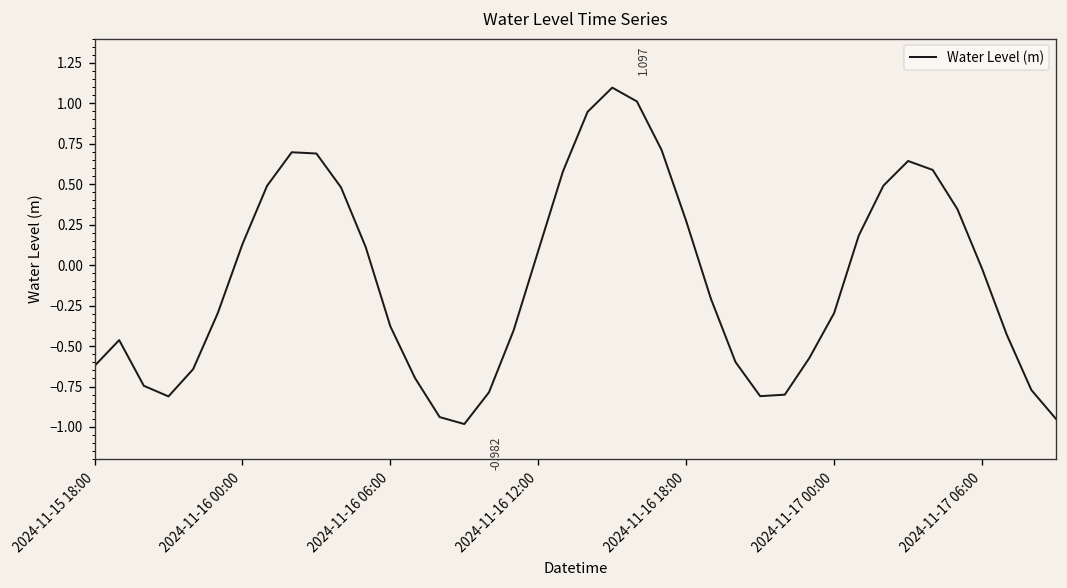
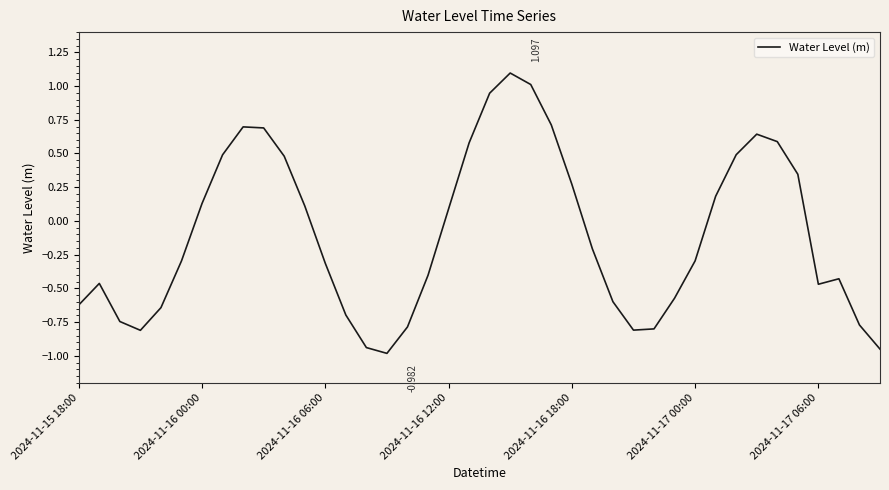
  {
    "2024-11-15 18:00": -0.62,
    "2024-11-16 00:00": 0.13,
-   "2024-11-16 06:00": -0.38,
+   "2024-11-16 06:00": -0.31,
    "2024-11-16 12:00": 0.09,
    "2024-11-16 18:00": 0.27,
    "2024-11-17 00:00": -0.30,
-   "2024-11-17 06:00": -0.02
+   "2024-11-17 06:00": -0.47
  }
